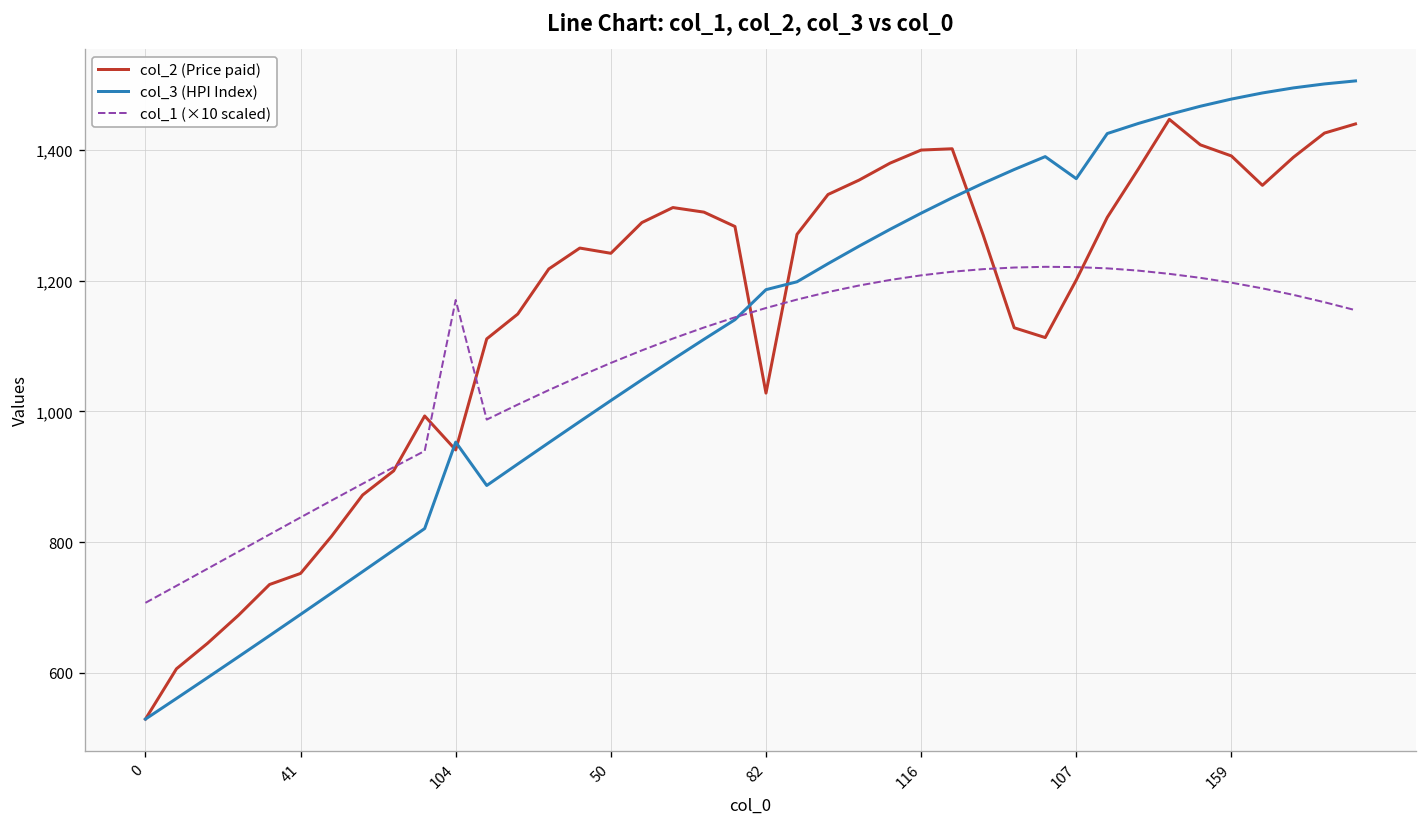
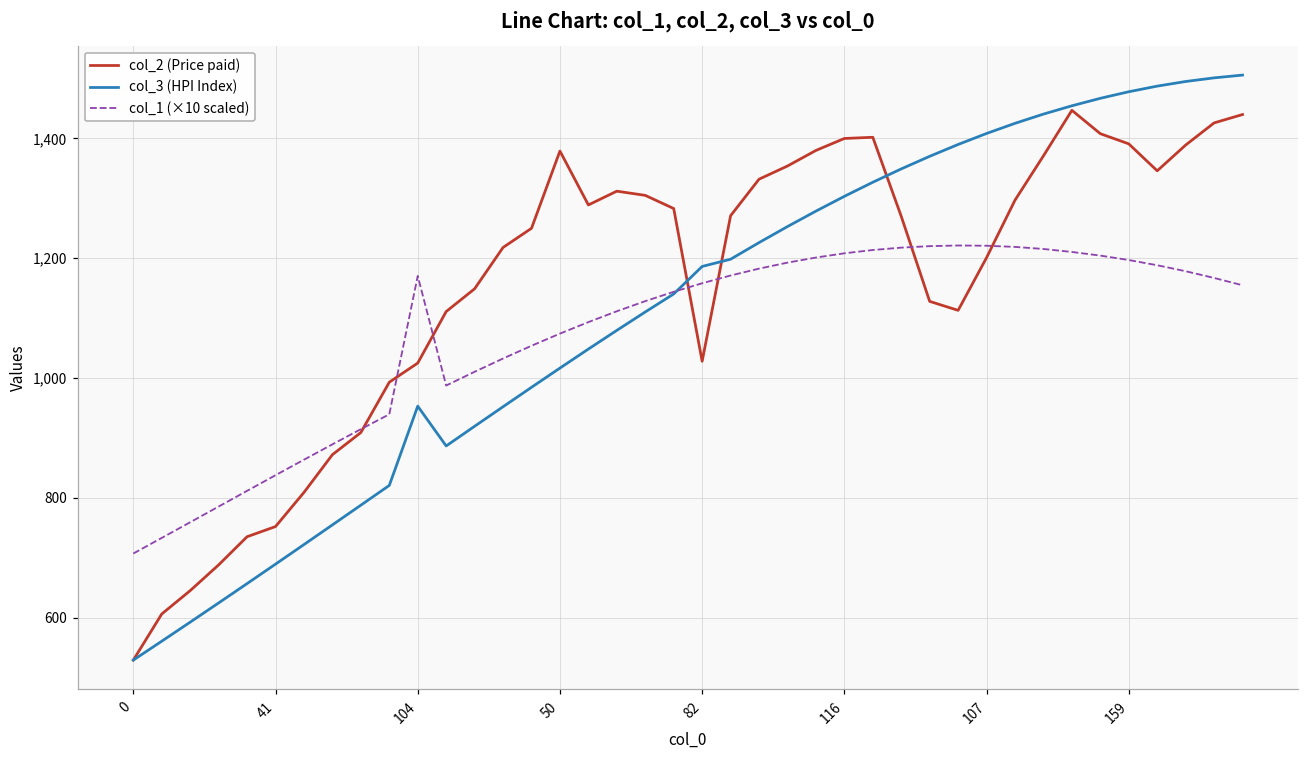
  {
    "col_2 (Price paid)": {
      "41": "750",
-     "104": "940",
-     "50": "1,240",
+     "104": "1,030",
+     "50": "1,380",
      "82": "1,030",
      "116": "1,400",
      "107": "1,200",
      "159": "1,390"
    },
    "col_3 (HPI Index)": {
      "41": "690",
      "104": "950",
      "50": "1,020",
      "82": "1,190",
      "116": "1,300",
-     "107": "1,360",
+     "107": "1,410",
      "159": "1,480"
    },
    "col_1 (×10 scaled)": {
      "0": "710",
      "41": "840",
      "104": "1,170",
      "50": "1,070",
      "82": "1,160",
      "116": "1,210",
      "107": "1,220",
      "159": "1,200"
    }
  }
